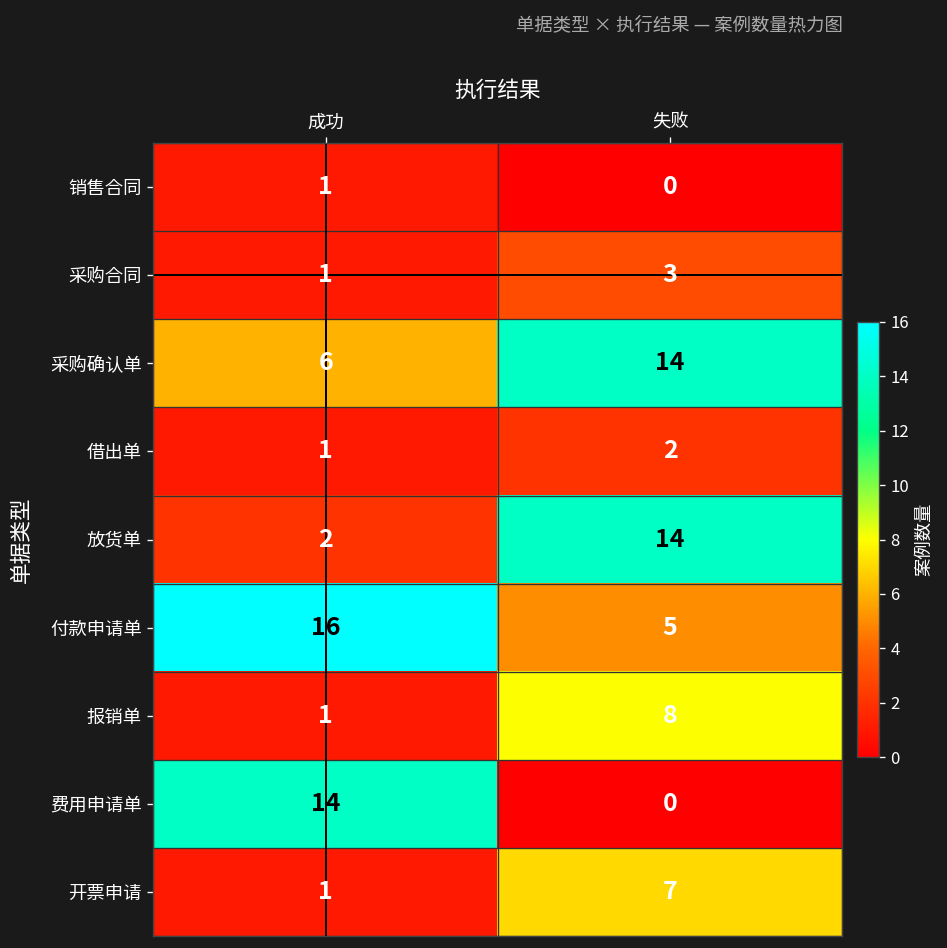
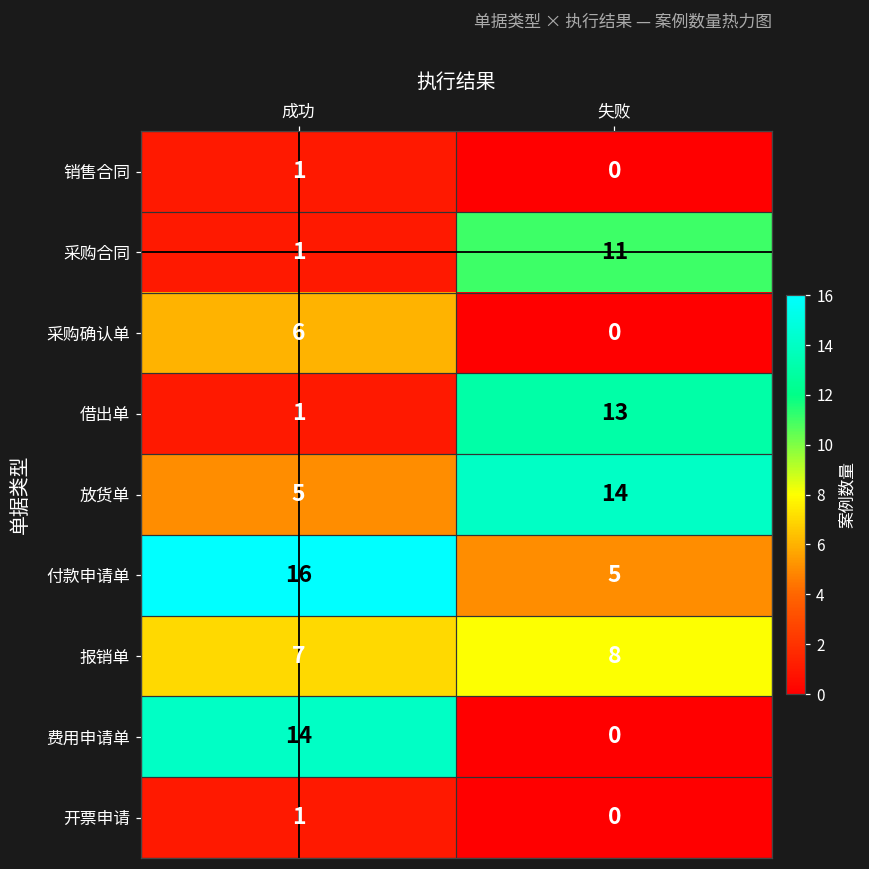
  {
    "销售合同": {
      "成功": 1,
      "失败": 0
    },
    "采购合同": {
      "成功": 1,
-     "失败": 3
+     "失败": 11
    },
    "采购确认单": {
      "成功": 6,
-     "失败": 14
+     "失败": 0
    },
    "借出单": {
      "成功": 1,
-     "失败": 2
+     "失败": 13
    },
    "放货单": {
-     "成功": 2,
+     "成功": 5,
      "失败": 14
    },
    "付款申请单": {
      "成功": 16,
      "失败": 5
    },
    "报销单": {
-     "成功": 1,
+     "成功": 7,
      "失败": 8
    },
    "费用申请单": {
      "成功": 14,
      "失败": 0
    },
    "开票申请": {
      "成功": 1,
-     "失败": 7
+     "失败": 0
    }
  }
